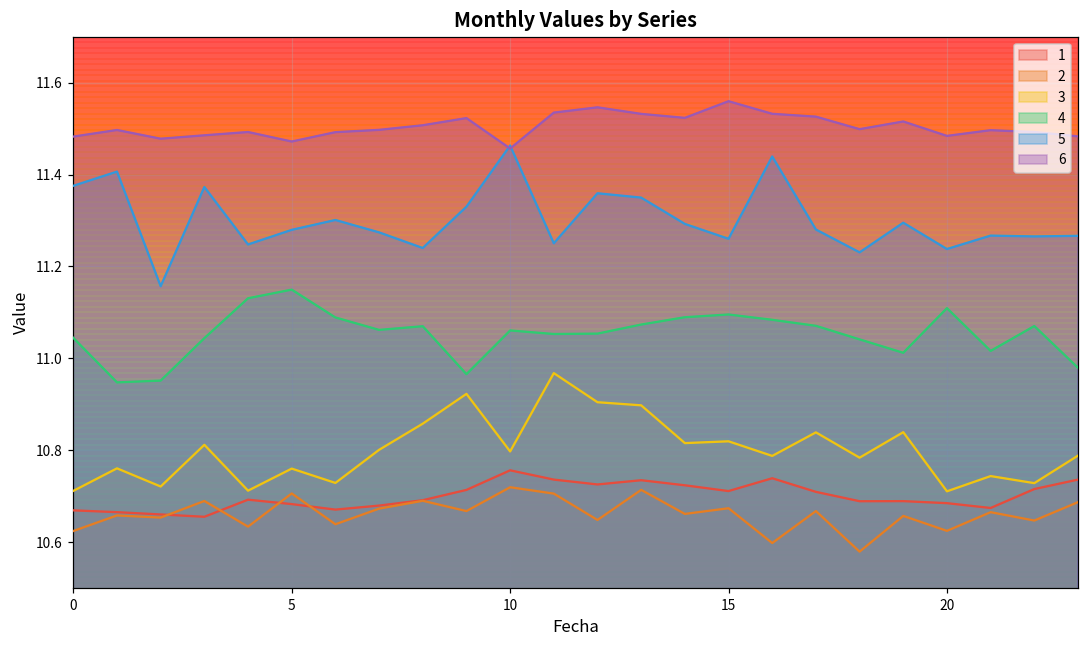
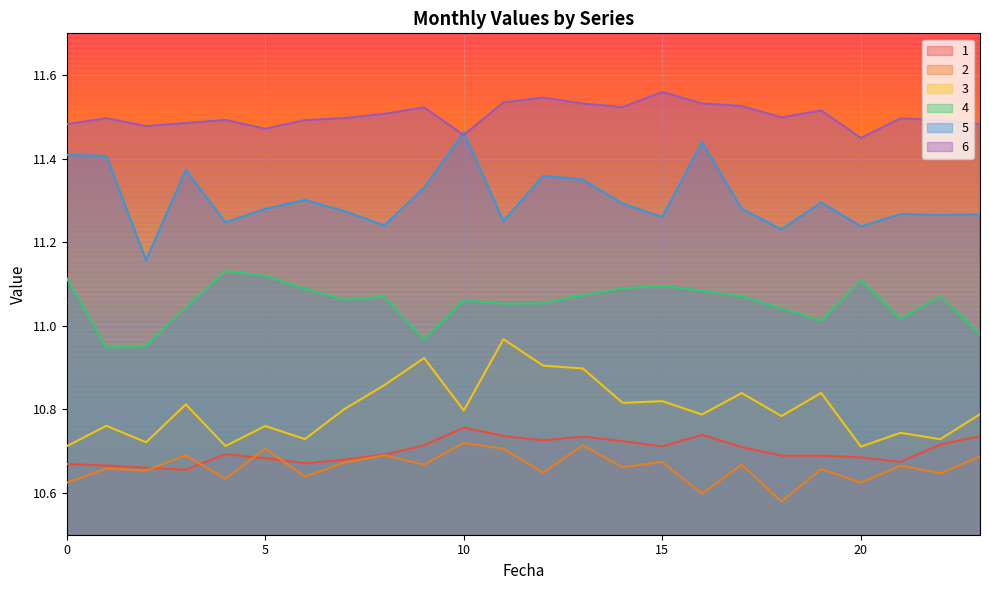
  {
    "4": {
-     "0": 11.04,
-     "5": 11.15,
+     "0": 11.11,
+     "5": 11.12,
      "10": 11.06,
      "15": 11.10,
      "20": 11.11
    },
    "5": {
-     "0": 11.38,
+     "0": 11.41,
      "5": 11.28,
      "10": 11.46,
      "15": 11.26,
      "20": 11.24
    },
    "6": {
      "0": 11.48,
      "5": 11.47,
      "10": 11.46,
      "15": 11.56,
-     "20": 11.48
+     "20": 11.45
    }
  }
